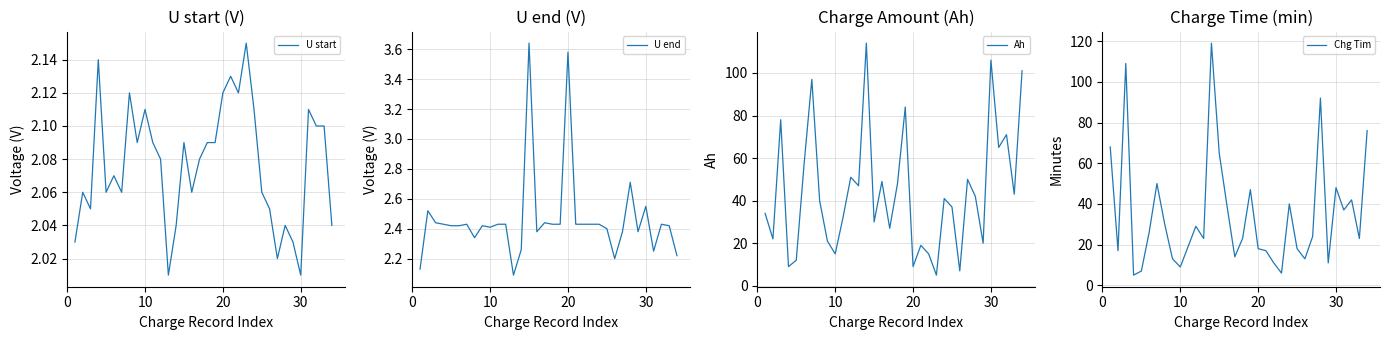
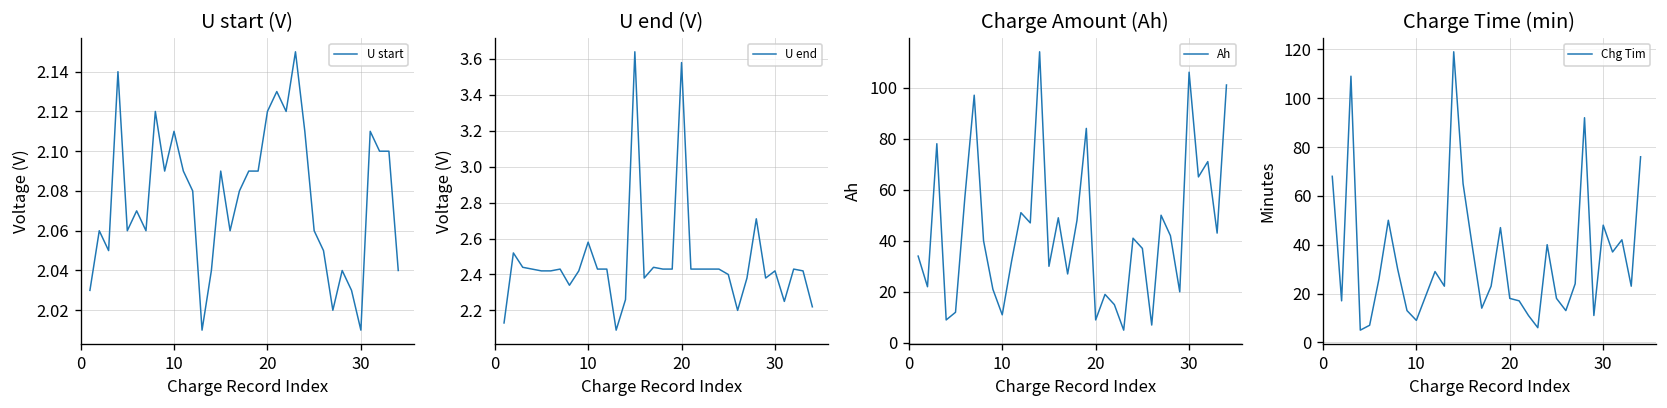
  {
    "U start (V)": {
      "10": 2.110,
      "20": 2.120,
      "30": 2.010
    },
    "U end (V)": {
-     "10": 2.41,
+     "10": 2.58,
      "20": 3.58,
-     "30": 2.55
+     "30": 2.42
    },
    "Charge Amount (Ah)": {
-     "10": 15,
+     "10": 11,
      "20": 9,
      "30": 106
    },
    "Charge Time (min)": {
      "10": 9,
      "20": 18,
      "30": 48
    }
  }
